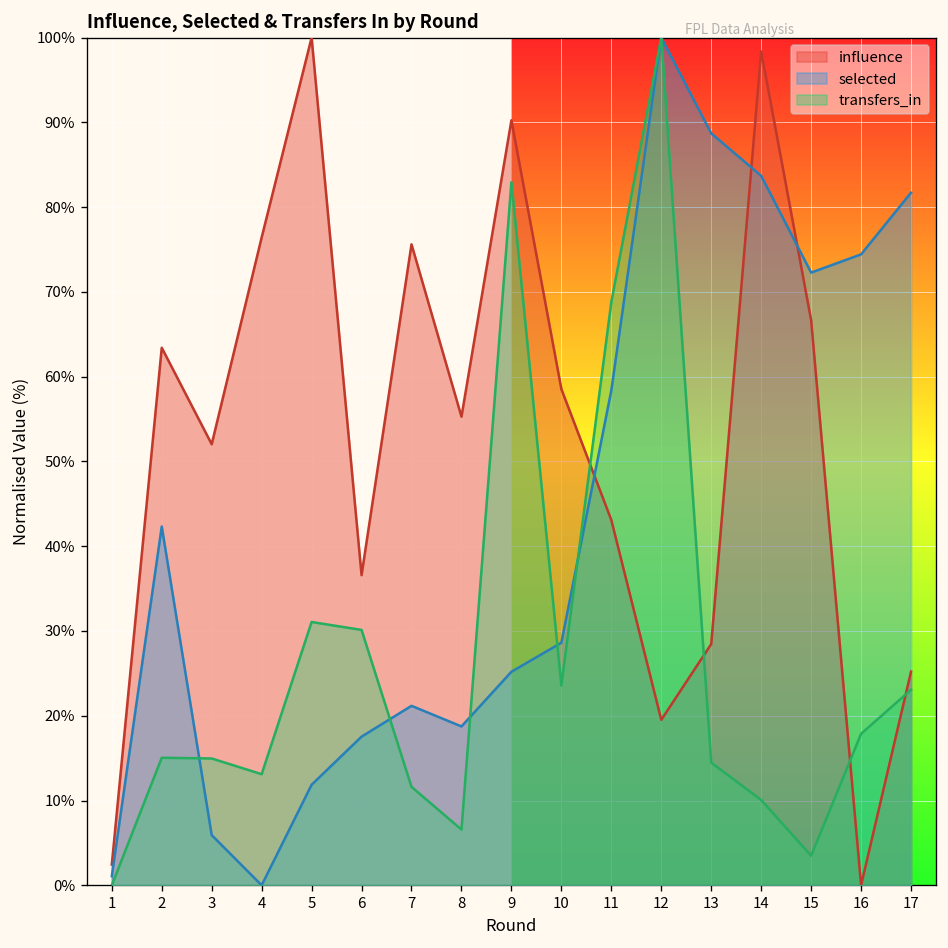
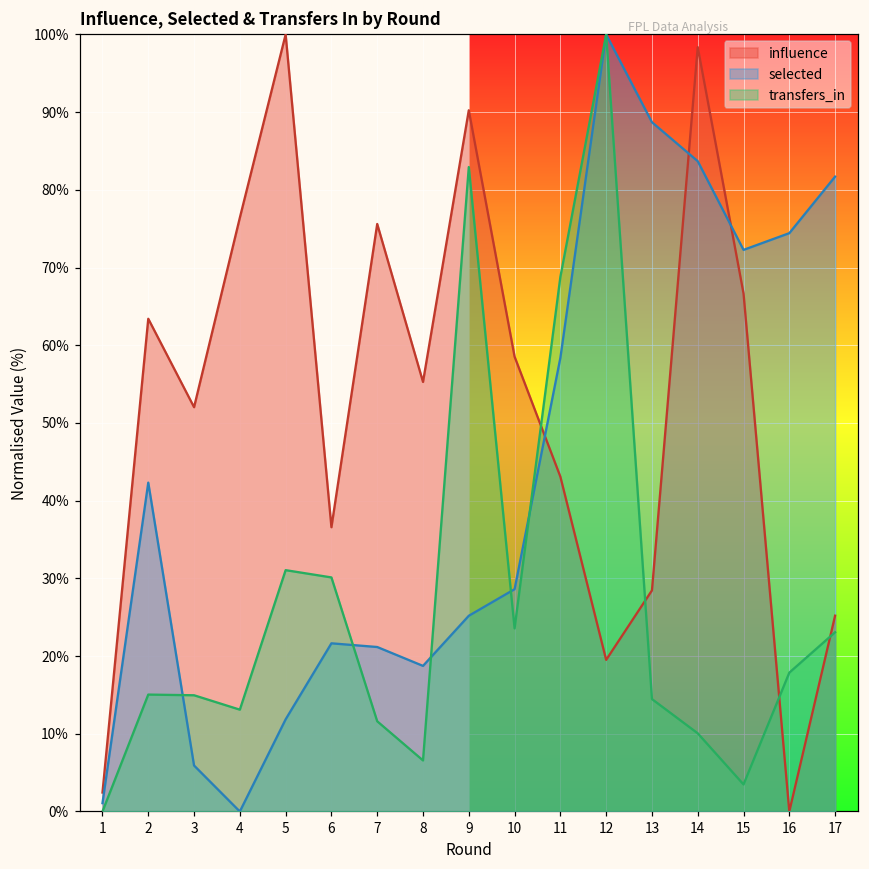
  {
    "influence": {
      "1": "2%",
      "2": "63%",
      "3": "52%",
      "4": "76%",
      "5": "100%",
      "6": "37%",
      "7": "76%",
      "8": "55%",
      "9": "90%",
      "10": "59%",
      "11": "43%",
      "12": "20%",
      "13": "28%",
      "14": "98%",
      "15": "67%",
      "16": "0%",
      "17": "25%"
    },
    "selected": {
      "1": "1%",
      "2": "42%",
      "3": "6%",
      "4": "0%",
      "5": "12%",
-     "6": "18%",
+     "6": "22%",
      "7": "21%",
      "8": "19%",
      "9": "25%",
      "10": "29%",
      "11": "58%",
      "13": "89%",
      "14": "84%",
      "15": "72%",
      "16": "74%",
      "17": "82%"
    },
    "transfers_in": {
      "1": "0%",
      "2": "15%",
      "3": "15%",
      "4": "13%",
      "5": "31%",
      "6": "30%",
      "7": "12%",
      "8": "7%",
      "9": "83%",
      "10": "24%",
      "11": "69%",
      "13": "14%",
      "14": "10%",
      "15": "3%",
      "16": "18%",
      "17": "23%"
    }
  }
